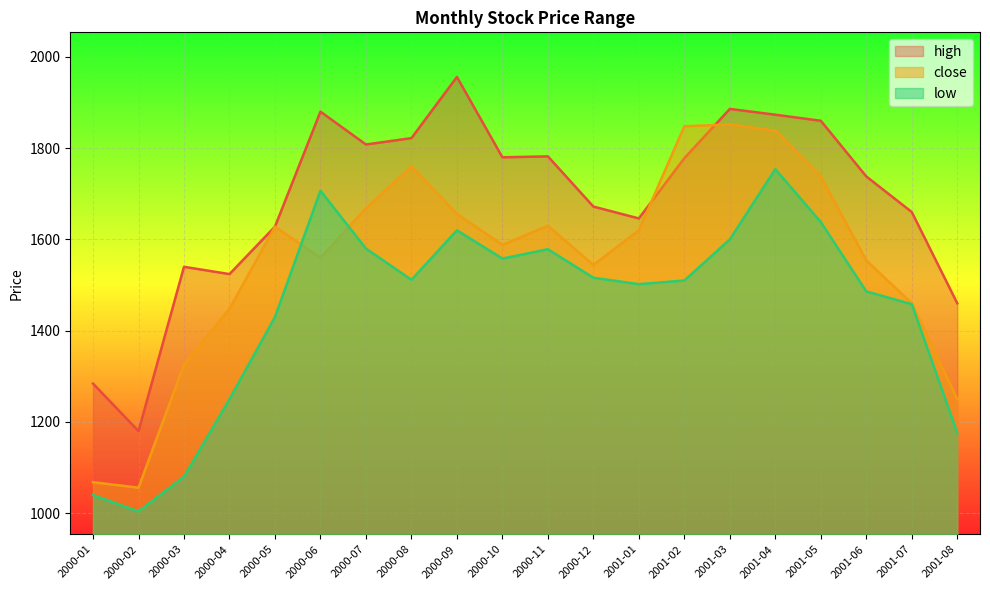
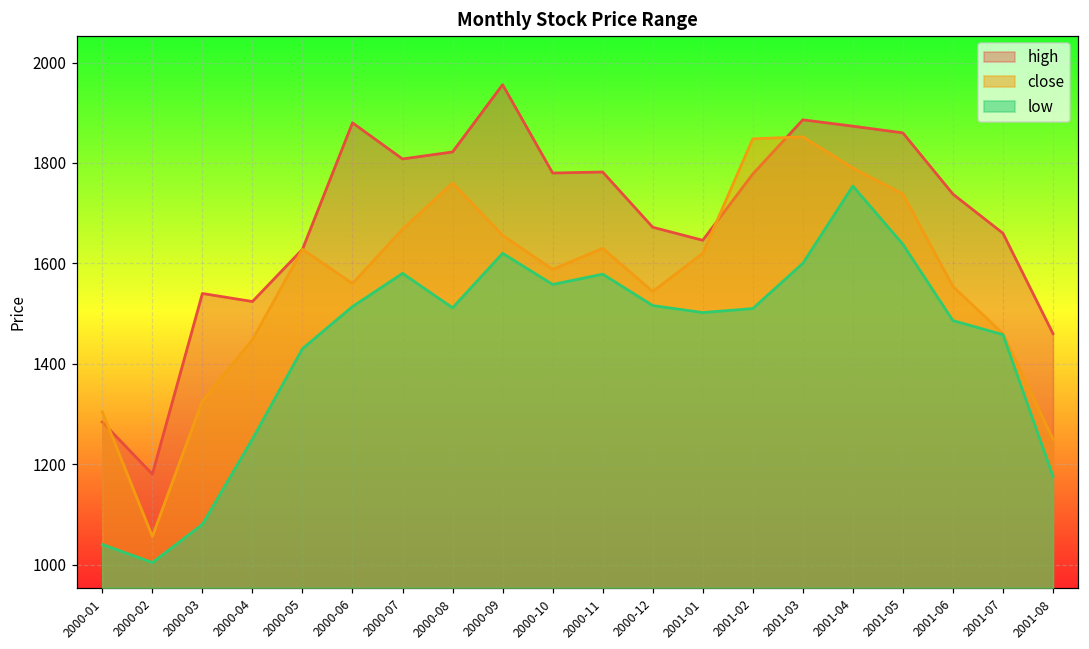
  {
    "high": {
      "2000-01": 1280,
      "2000-02": 1180,
      "2000-03": 1540,
      "2000-04": 1520,
      "2000-06": 1880,
      "2000-07": 1810,
      "2000-08": 1820,
      "2000-09": 1960,
      "2000-10": 1780,
      "2000-11": 1780,
      "2000-12": 1670,
      "2001-01": 1650,
      "2001-02": 1780,
      "2001-03": 1890,
      "2001-04": 1870,
      "2001-05": 1860,
      "2001-06": 1740,
      "2001-07": 1660,
      "2001-08": 1460
    },
    "close": {
-     "2000-01": 1070,
+     "2000-01": 1300,
      "2000-02": 1060,
      "2000-03": 1330,
      "2000-04": 1450,
      "2000-06": 1560,
      "2000-07": 1670,
      "2000-08": 1760,
      "2000-09": 1660,
      "2000-10": 1590,
      "2000-11": 1630,
      "2000-12": 1540,
      "2001-01": 1620,
      "2001-02": 1850,
      "2001-03": 1850,
-     "2001-04": 1840,
+     "2001-04": 1790,
      "2001-05": 1740,
      "2001-06": 1550,
      "2001-08": 1250
    },
    "low": {
      "2000-01": 1040,
      "2000-02": 1000,
      "2000-03": 1080,
      "2000-04": 1250,
      "2000-05": 1430,
-     "2000-06": 1710,
+     "2000-06": 1510,
      "2000-07": 1580,
      "2000-08": 1510,
      "2000-09": 1620,
      "2000-10": 1560,
      "2000-11": 1580,
      "2000-12": 1520,
      "2001-01": 1500,
      "2001-02": 1510,
      "2001-03": 1600,
      "2001-04": 1750,
      "2001-05": 1640,
      "2001-06": 1490,
      "2001-08": 1180
    }
  }
